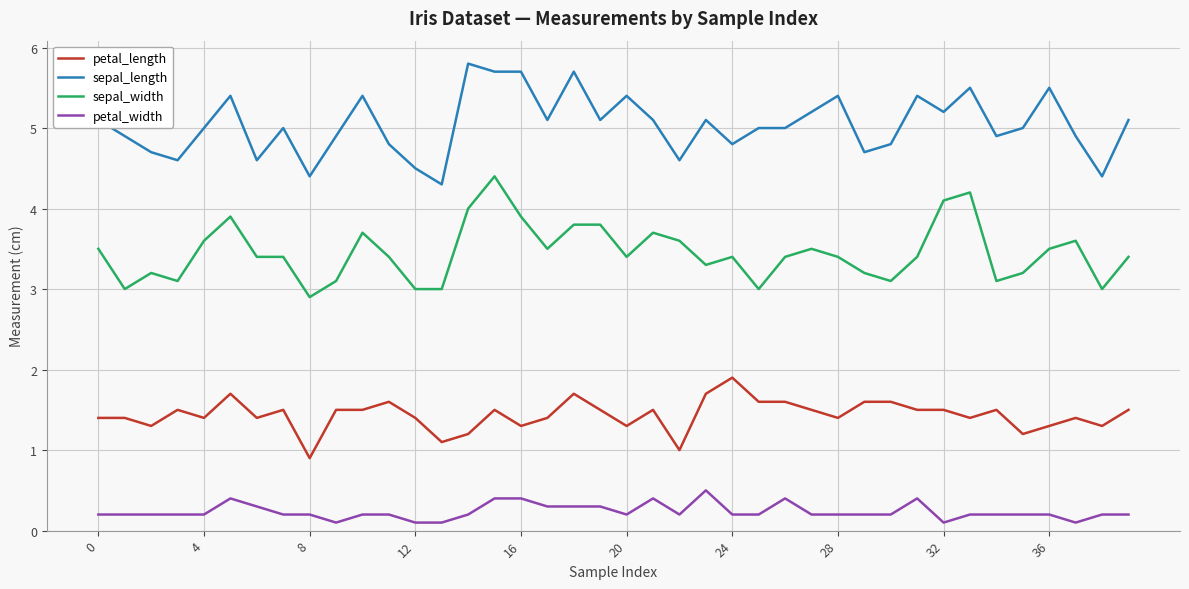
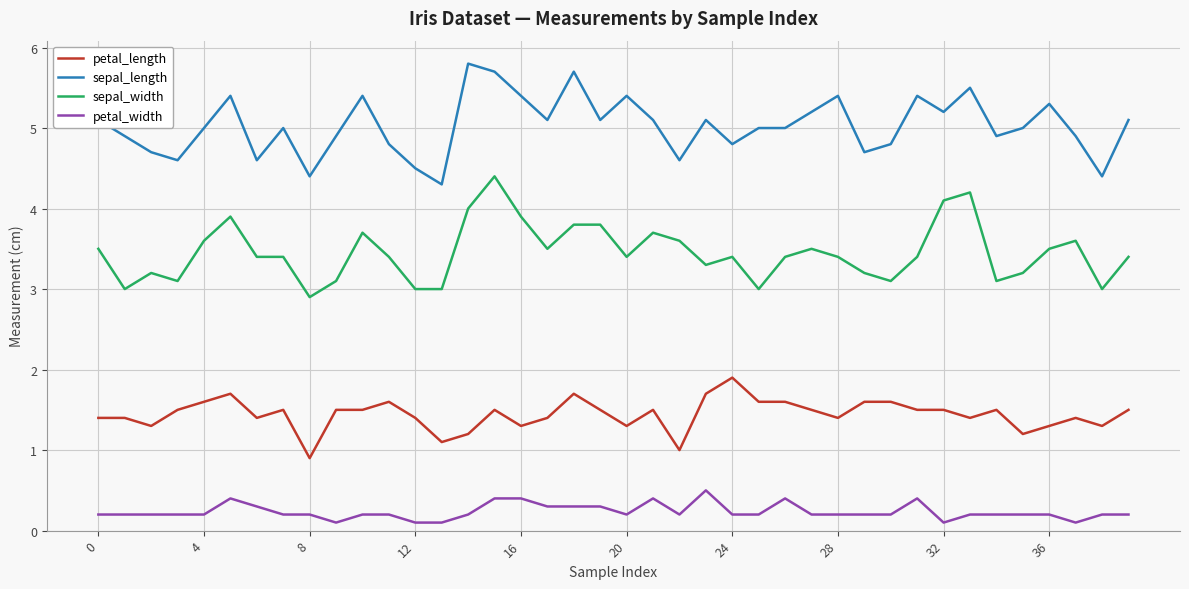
  {
    "petal_length": {
      "0": 1.4,
-     "4": 1.4,
+     "4": 1.6,
      "8": 0.9,
      "12": 1.4,
      "16": 1.3,
      "20": 1.3,
      "24": 1.9,
      "28": 1.4,
      "32": 1.5,
      "36": 1.3
    },
    "sepal_length": {
      "4": 5.0,
      "8": 4.4,
      "12": 4.5,
-     "16": 5.7,
+     "16": 5.4,
      "20": 5.4,
      "24": 4.8,
      "28": 5.4,
      "32": 5.2,
-     "36": 5.5
+     "36": 5.3
    },
    "sepal_width": {
      "0": 3.5,
      "4": 3.6,
      "8": 2.9,
      "12": 3.0,
      "16": 3.9,
      "20": 3.4,
      "24": 3.4,
      "28": 3.4,
      "32": 4.1,
      "36": 3.5
    },
    "petal_width": {
      "0": 0.2,
      "4": 0.2,
      "8": 0.2,
      "12": 0.1,
      "16": 0.4,
      "20": 0.2,
      "24": 0.2,
      "28": 0.2,
      "32": 0.1,
      "36": 0.2
    }
  }
